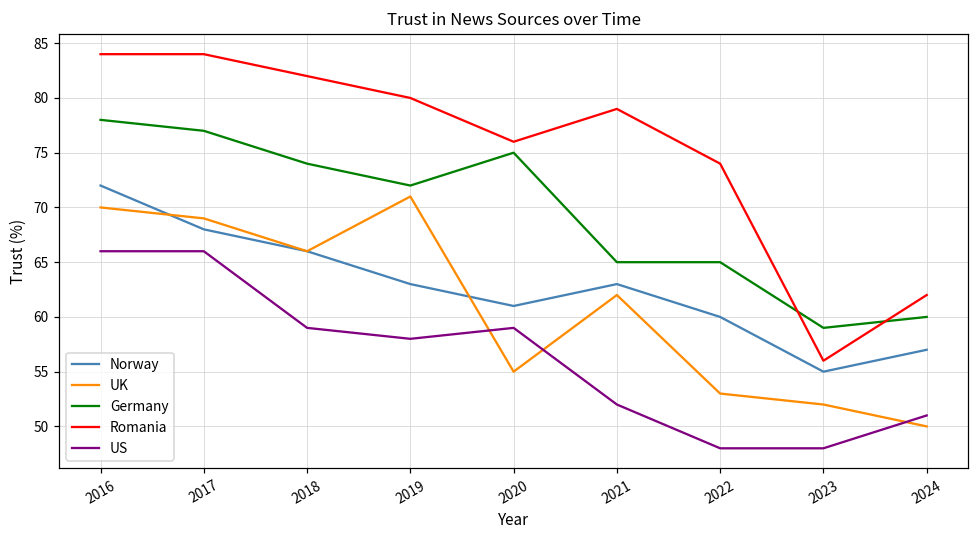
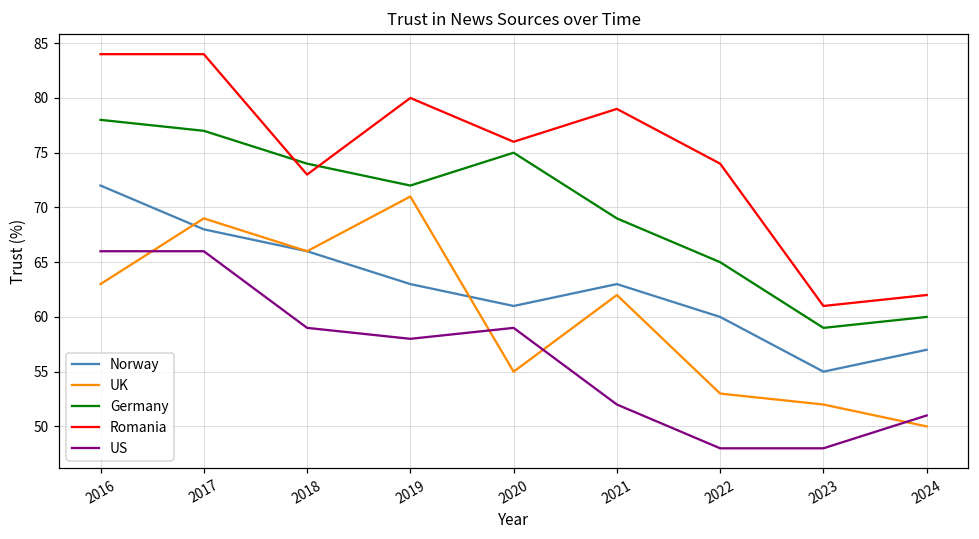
  {
    "Norway": {
      "2016": 72,
      "2017": 68,
      "2019": 63,
      "2020": 61,
      "2021": 63,
      "2022": 60,
      "2023": 55,
      "2024": 57
    },
    "UK": {
-     "2016": 70,
+     "2016": 63,
      "2017": 69,
      "2019": 71,
      "2020": 55,
      "2021": 62,
      "2022": 53,
      "2023": 52,
      "2024": 50
    },
    "Germany": {
      "2016": 78,
      "2017": 77,
      "2018": 74,
      "2019": 72,
      "2020": 75,
-     "2021": 65,
+     "2021": 69,
      "2022": 65,
      "2023": 59,
      "2024": 60
    },
    "Romania": {
      "2016": 84,
      "2017": 84,
-     "2018": 82,
+     "2018": 73,
      "2019": 80,
      "2020": 76,
      "2021": 79,
      "2022": 74,
-     "2023": 56,
+     "2023": 61,
      "2024": 62
    },
    "US": {
      "2016": 66,
      "2017": 66,
      "2018": 59,
      "2019": 58,
      "2020": 59,
      "2021": 52,
      "2022": 48,
      "2023": 48,
      "2024": 51
    }
  }
